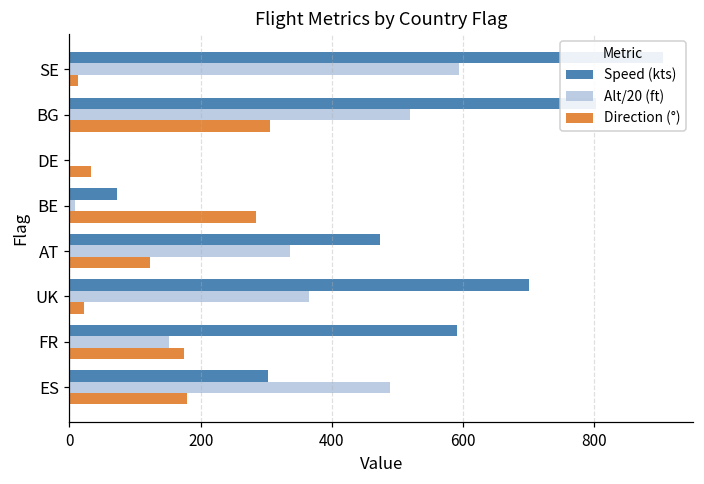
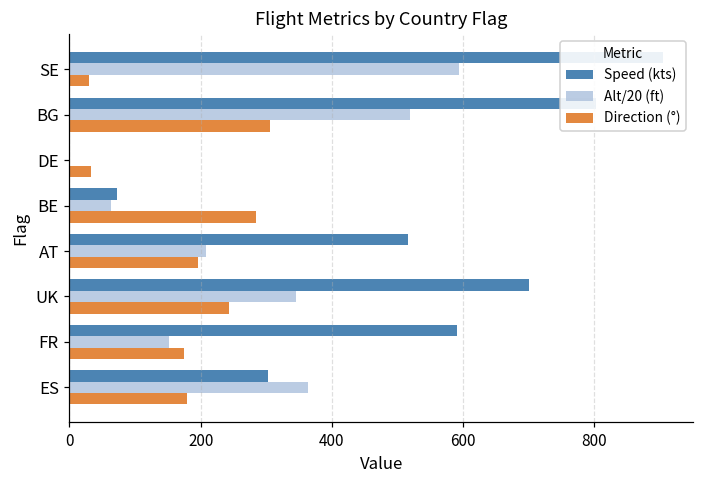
  {
    "Speed (kts)": {
      "BE": 70,
-     "AT": 470,
+     "AT": 520,
      "UK": 700,
      "FR": 590,
      "ES": 300
    },
    "Alt/20 (ft)": {
      "SE": 590,
      "BG": 520,
      "DE": 0,
-     "BE": 10,
-     "AT": 340,
-     "UK": 360,
+     "BE": 60,
+     "AT": 210,
+     "UK": 350,
      "FR": 150,
-     "ES": 490
+     "ES": 360
    },
    "Direction (°)": {
-     "SE": 10,
+     "SE": 30,
      "BG": 310,
      "DE": 30,
      "BE": 290,
-     "AT": 120,
-     "UK": 20,
+     "AT": 200,
+     "UK": 240,
      "FR": 170,
      "ES": 180
    }
  }
